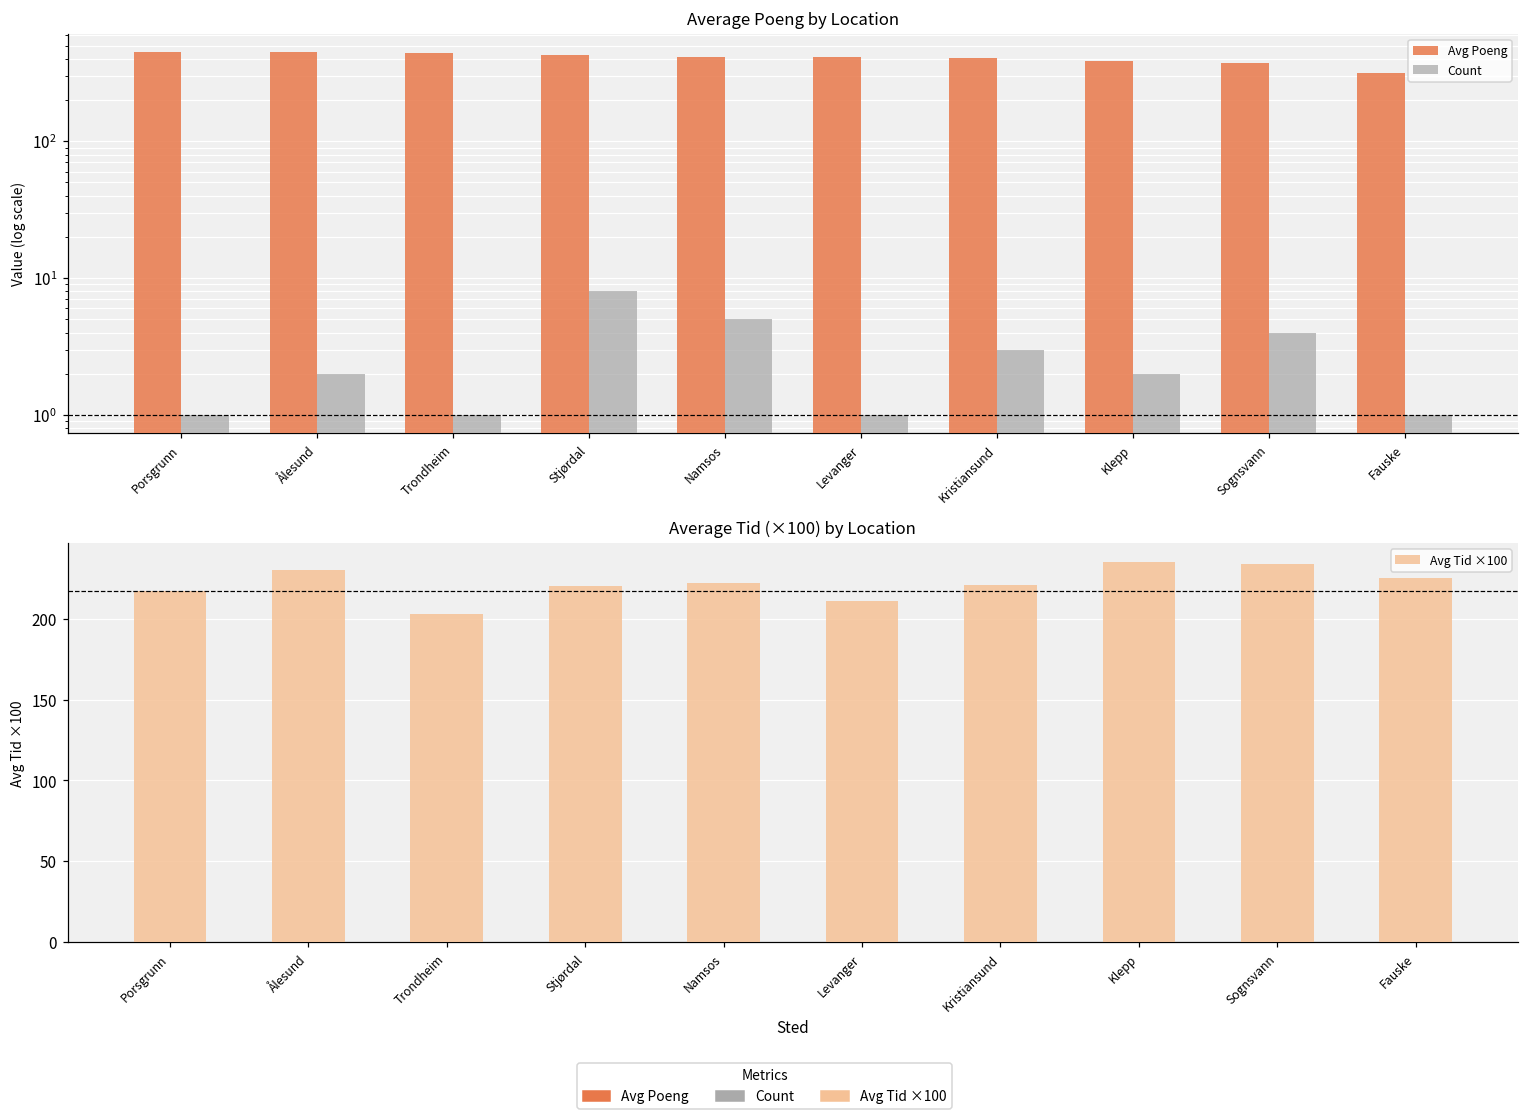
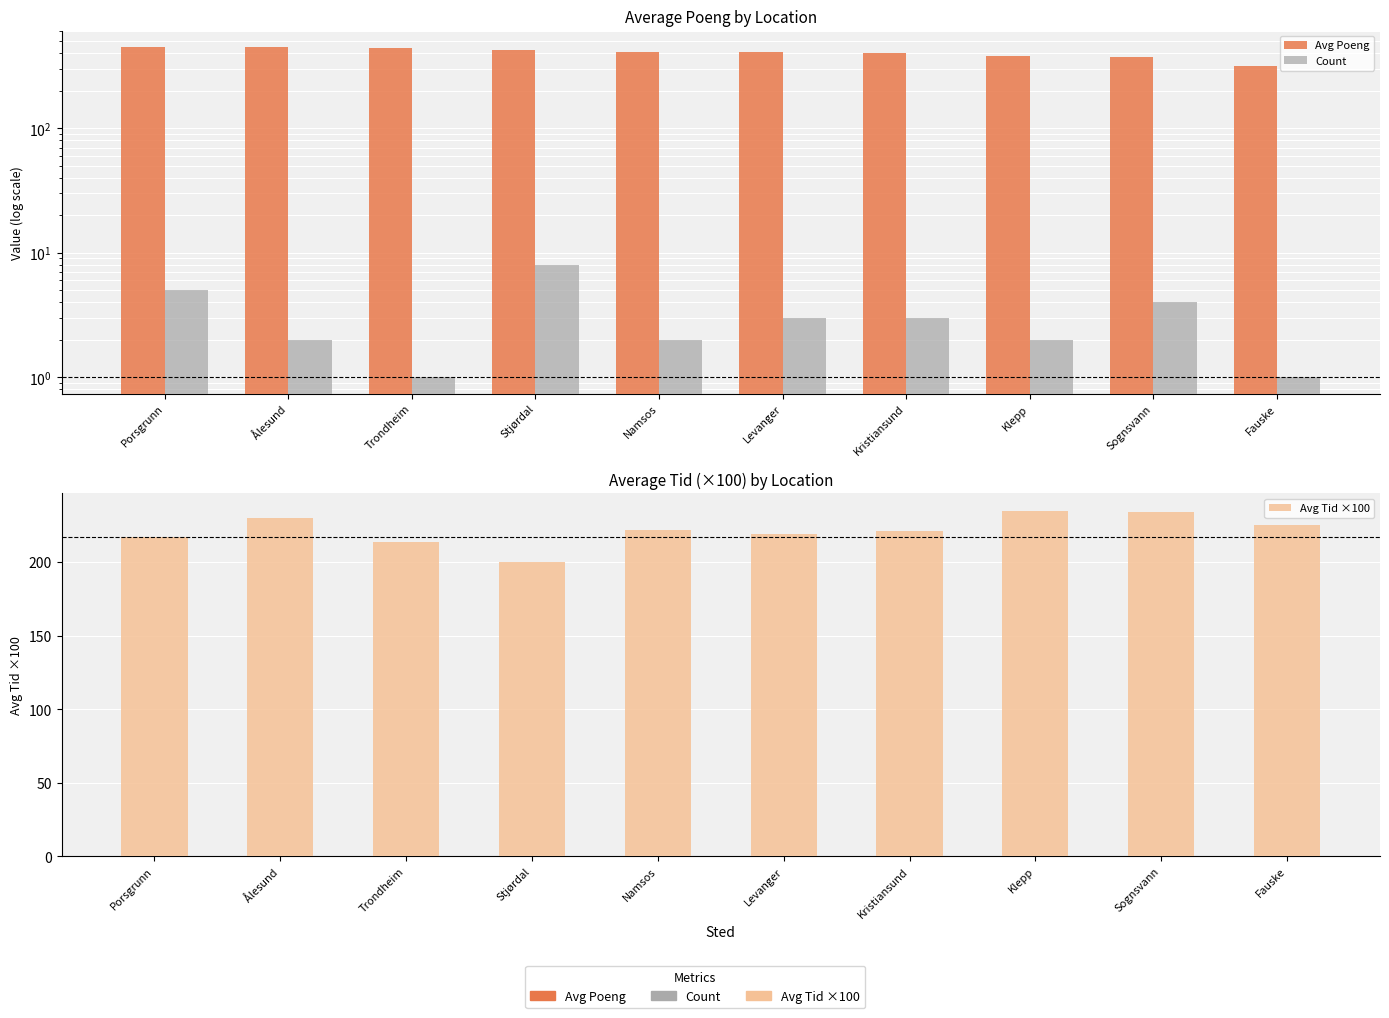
  {
    "Average Poeng by Location": {
      "Avg Poeng": {
        "Porsgrunn": 450,
        "Ålesund": 450,
        "Trondheim": 450,
        "Stjørdal": 430,
        "Namsos": 410,
        "Levanger": 410,
        "Kristiansund": 410,
        "Klepp": 380,
        "Sognsvann": 380,
        "Fauske": 320
      },
      "Count": {
-       "Porsgrunn": 1,
+       "Porsgrunn": 5,
        "Ålesund": 2,
        "Trondheim": 1,
        "Stjørdal": 8,
-       "Namsos": 5,
-       "Levanger": 1,
+       "Namsos": 2,
+       "Levanger": 3,
        "Kristiansund": 3,
        "Klepp": 2,
        "Sognsvann": 4,
        "Fauske": 1
      }
    },
    "Average Tid (×100) by Location": {
      "Porsgrunn": 217,
      "Ålesund": 230,
-     "Trondheim": 203,
-     "Stjørdal": 220,
+     "Trondheim": 214,
+     "Stjørdal": 200,
      "Namsos": 222,
-     "Levanger": 211,
+     "Levanger": 219,
      "Kristiansund": 221,
      "Klepp": 235,
      "Sognsvann": 234,
      "Fauske": 225
    }
  }
